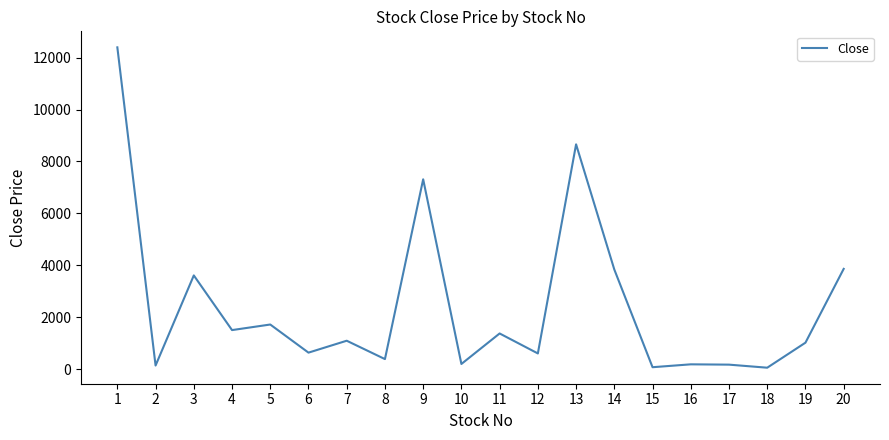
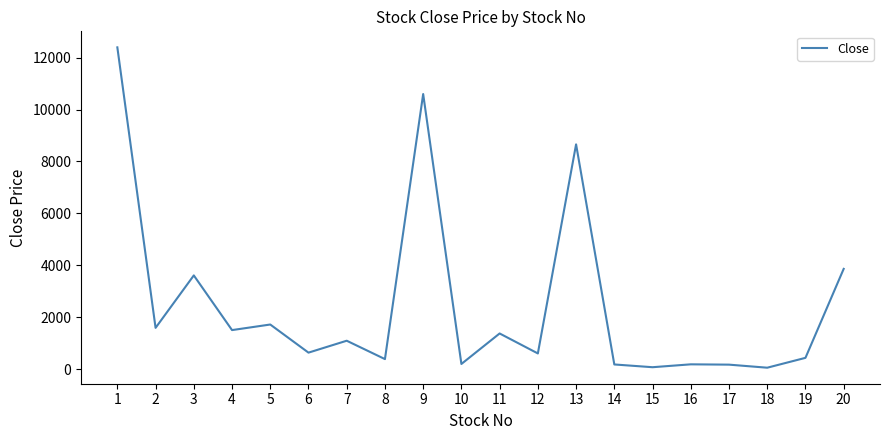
  {
    "1": 12400,
-   "2": 100,
+   "2": 1600,
    "3": 3600,
    "4": 1500,
    "5": 1700,
    "6": 600,
    "7": 1100,
    "8": 400,
-   "9": 7300,
+   "9": 10600,
    "10": 200,
    "11": 1400,
    "12": 600,
    "13": 8700,
-   "14": 3800,
+   "14": 200,
    "15": 100,
    "16": 200,
    "17": 200,
    "18": 100,
-   "19": 1000,
+   "19": 400,
    "20": 3900
  }
